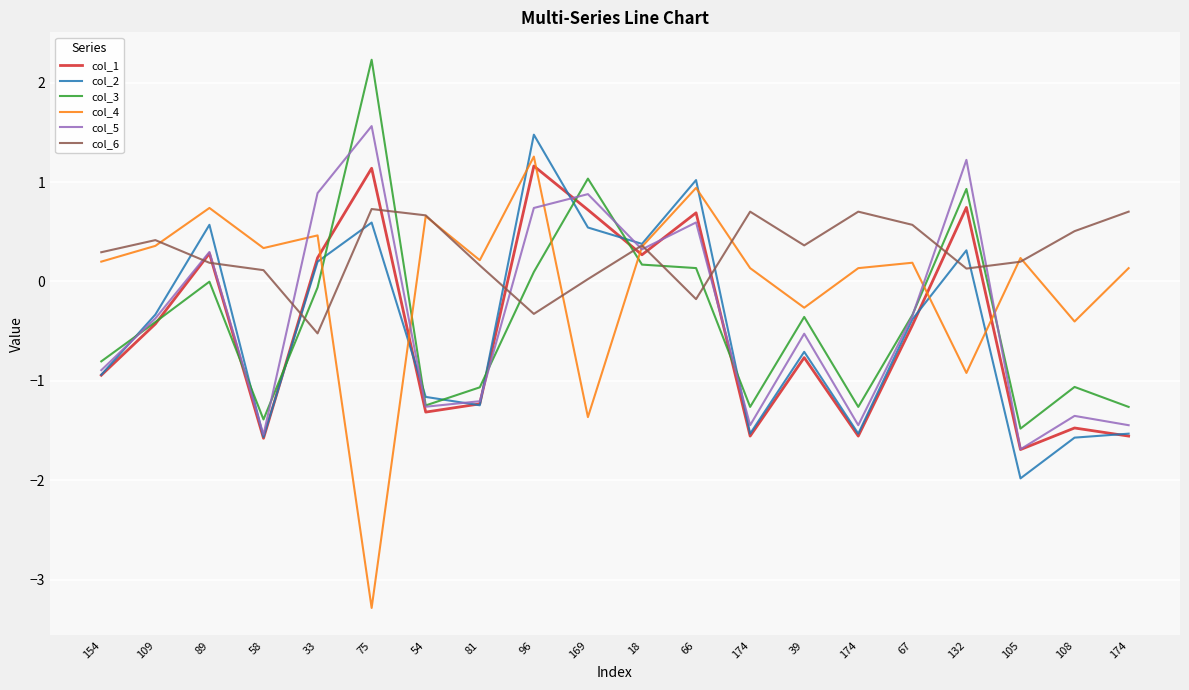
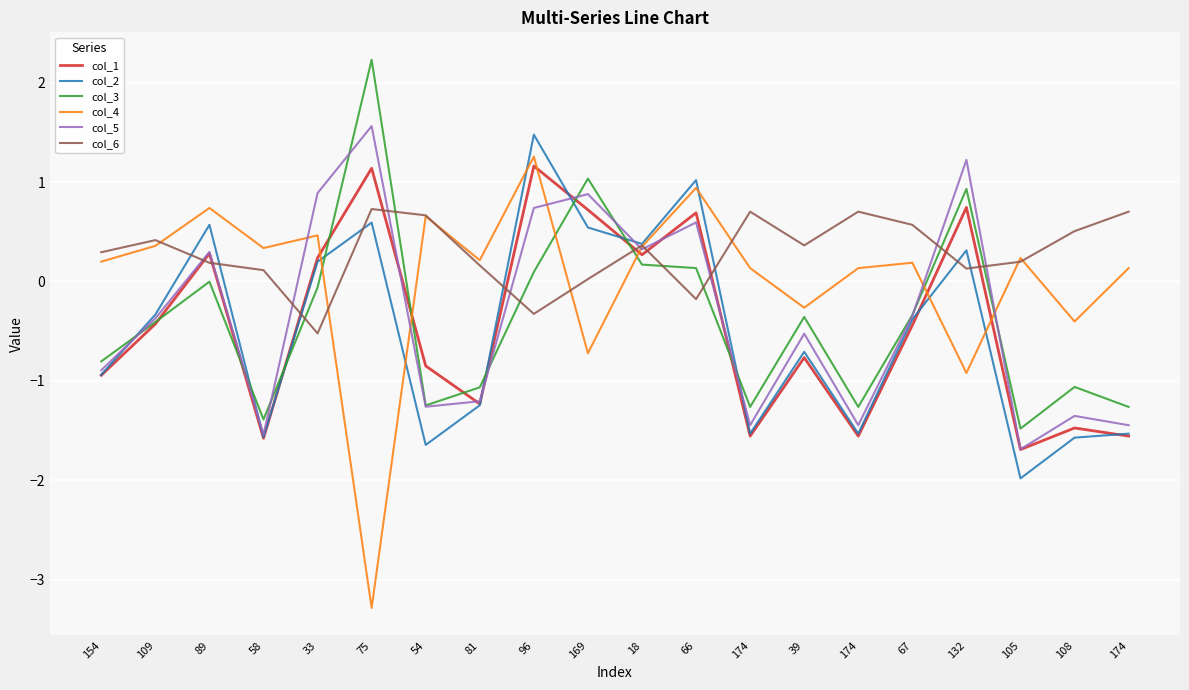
  {
    "col_1": {
      "33": 0.2,
      "75": 1.1,
-     "54": -1.3,
+     "54": -0.8,
      "96": 1.2,
      "169": 0.7,
      "18": 0.3,
      "66": 0.7,
      "39": -0.8,
      "67": -0.4,
      "132": 0.7,
      "108": -1.5
    },
    "col_2": {
      "109": -0.3,
      "89": 0.6,
      "33": 0.2,
      "75": 0.6,
-     "54": -1.2,
+     "54": -1.6,
      "96": 1.5,
      "169": 0.5,
      "66": 1.0,
      "39": -0.7,
      "67": -0.4,
      "132": 0.3,
      "105": -2.0,
      "108": -1.6
    },
    "col_3": {
      "154": -0.8,
      "89": 0.0,
      "58": -1.4,
      "33": -0.1,
      "75": 2.2,
      "81": -1.1,
      "96": 0.1,
      "169": 1.0,
      "18": 0.2,
      "66": 0.1,
      "39": -0.4,
      "132": 0.9,
      "105": -1.5,
      "108": -1.1
    },
    "col_4": {
      "154": 0.2,
      "109": 0.4,
      "89": 0.7,
      "58": 0.3,
      "33": 0.5,
      "75": -3.3,
      "81": 0.2,
      "96": 1.3,
-     "169": -1.4,
+     "169": -0.7,
      "66": 0.9,
      "39": -0.3,
      "67": 0.2,
      "132": -0.9,
      "105": 0.2,
      "108": -0.4
    },
    "col_5": {
      "154": -0.9,
      "109": -0.4,
      "33": 0.9,
      "75": 1.6,
      "81": -1.2,
      "96": 0.7,
      "169": 0.9,
      "18": 0.3,
      "66": 0.6,
      "39": -0.5,
      "132": 1.2,
      "108": -1.4
    },
    "col_6": {
      "154": 0.3,
      "109": 0.4,
      "89": 0.2,
      "58": 0.1,
      "33": -0.5,
      "75": 0.7,
      "81": 0.2,
      "96": -0.3,
      "169": 0.0,
      "66": -0.2,
      "39": 0.4,
      "67": 0.6,
      "132": 0.1,
      "105": 0.2,
      "108": 0.5
    }
  }
